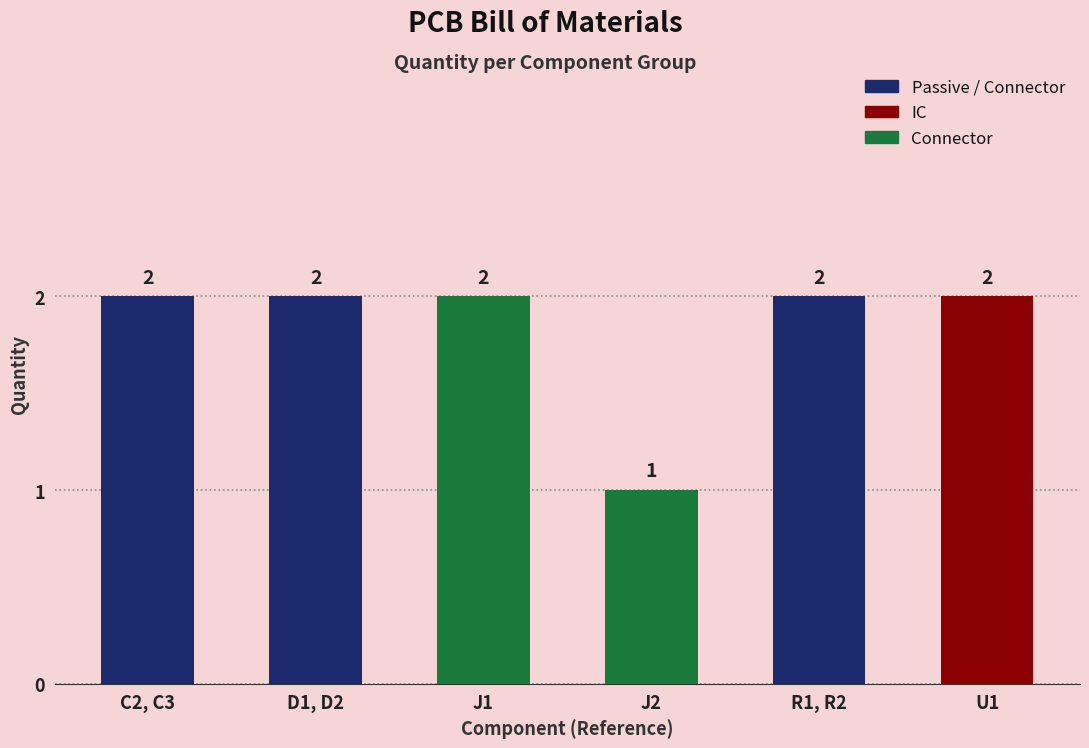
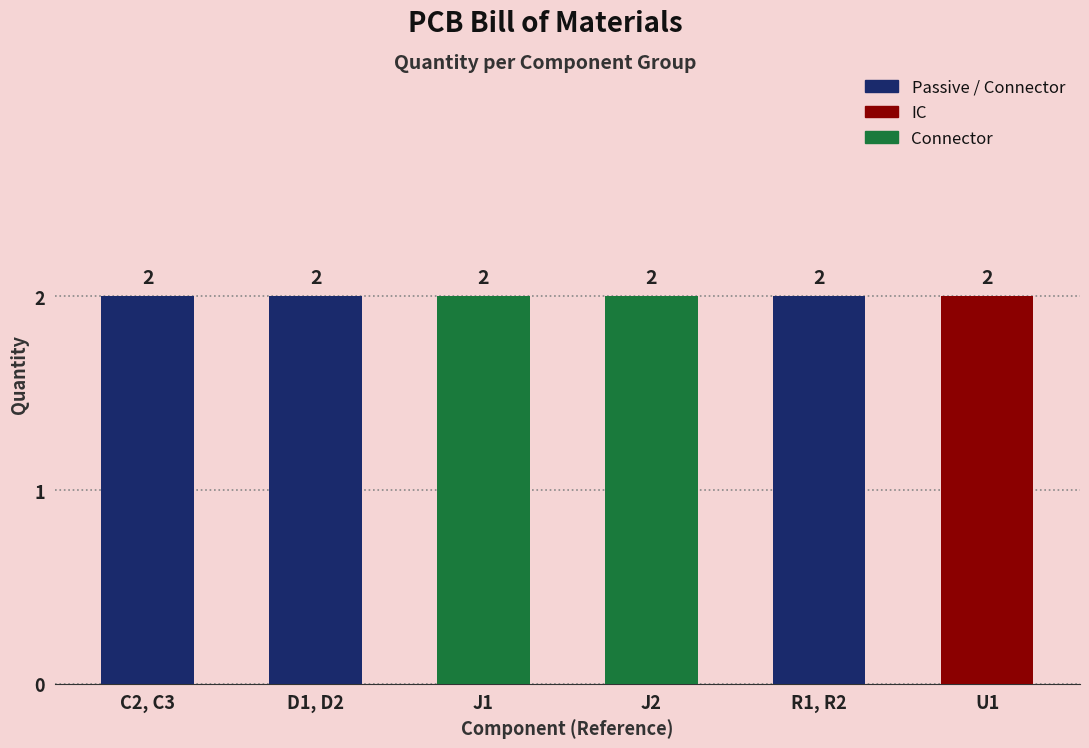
  {
    "C2, C3": 2,
    "D1, D2": 2,
    "J1": 2,
-   "J2": 1,
+   "J2": 2,
    "R1, R2": 2,
    "U1": 2
  }
